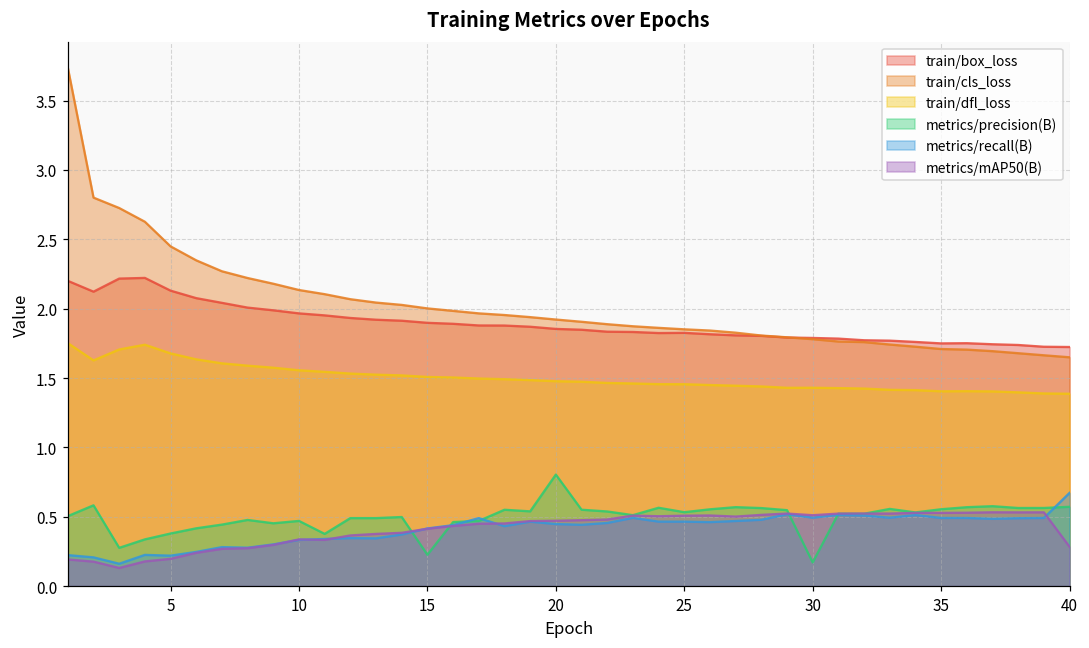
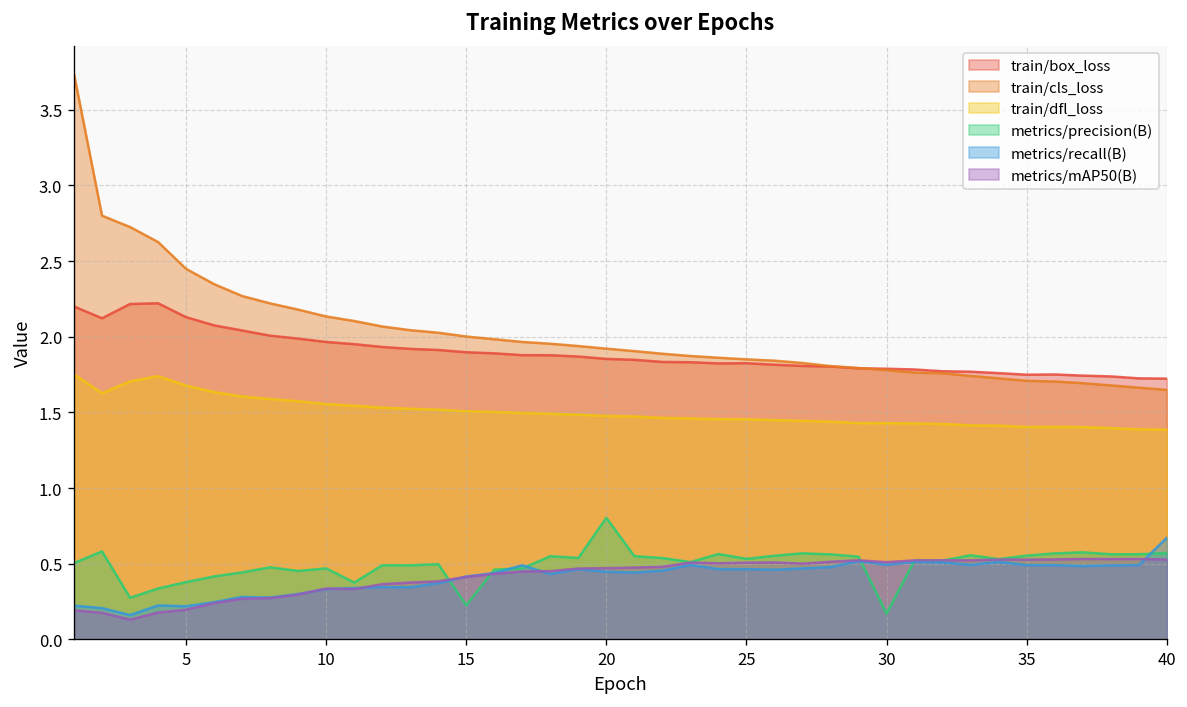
  {
    "metrics/precision(B)": {
      "5": 0.38,
      "10": 0.47,
      "15": 0.23,
      "20": 0.80,
      "25": 0.53,
      "30": 0.17,
      "35": 0.55,
      "40": 0.57
    },
    "metrics/recall(B)": {
      "5": 0.22,
      "20": 0.45,
      "25": 0.46,
      "35": 0.49,
      "40": 0.67
    },
    "metrics/mAP50(B)": {
      "5": 0.20,
      "20": 0.47,
      "25": 0.51,
      "35": 0.53,
-     "40": 0.28
+     "40": 0.53
    }
  }
